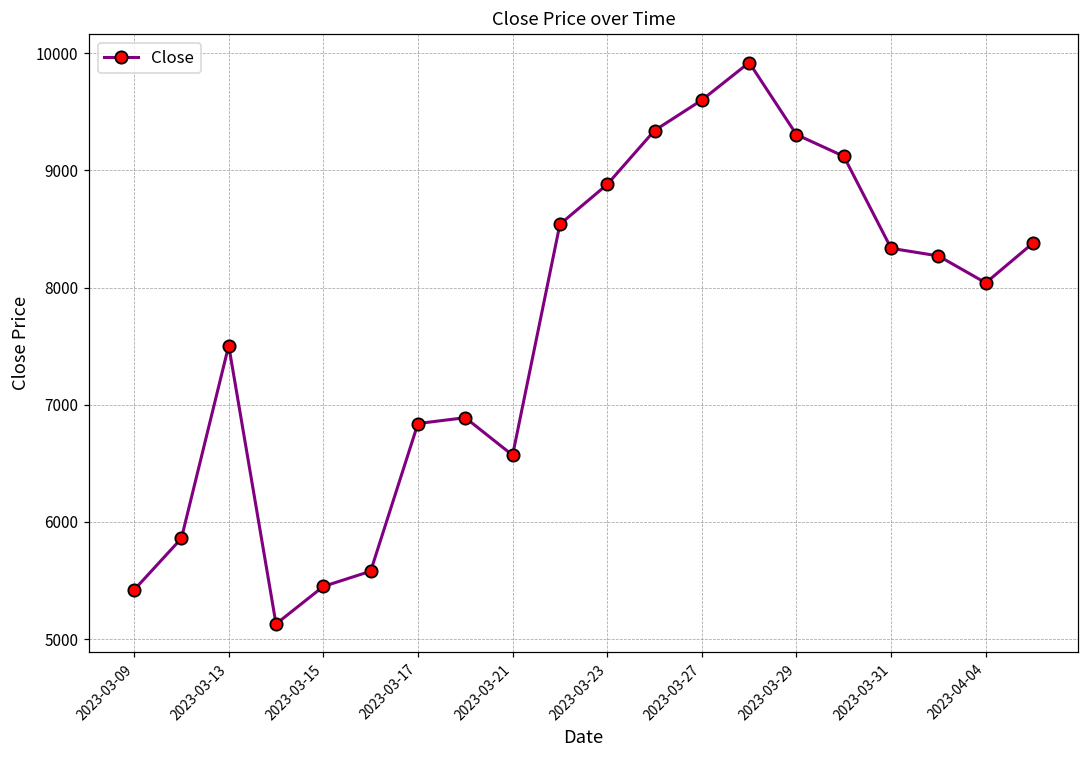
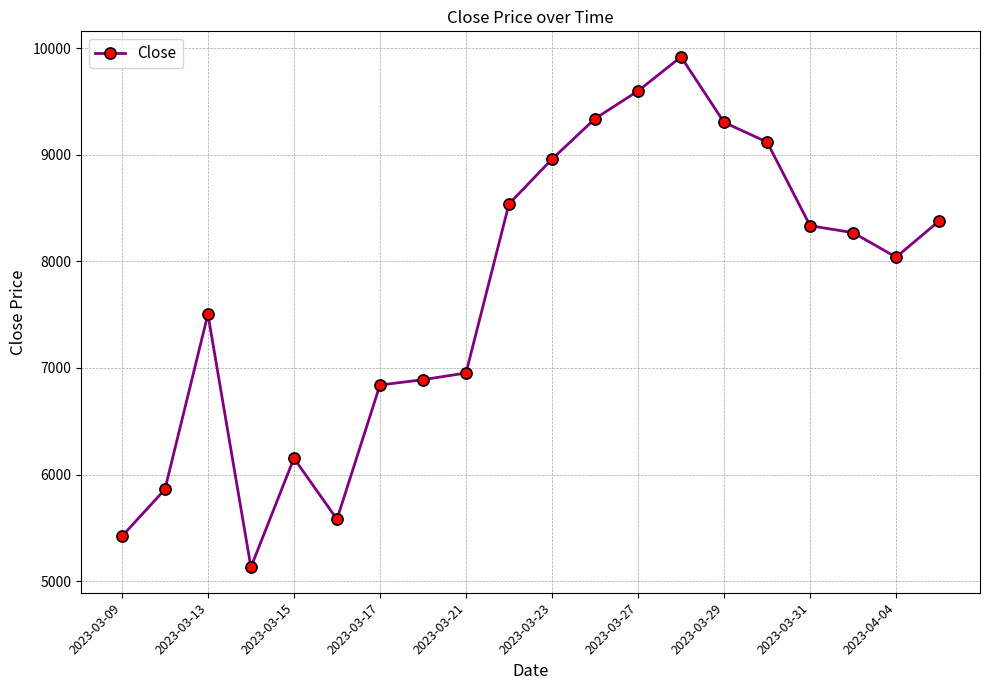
  {
    "2023-03-09": 5420,
    "2023-03-13": 7510,
-   "2023-03-15": 5450,
+   "2023-03-15": 6150,
    "2023-03-17": 6840,
-   "2023-03-21": 6570,
-   "2023-03-23": 8880,
+   "2023-03-21": 6950,
+   "2023-03-23": 8960,
    "2023-03-27": 9600,
    "2023-03-29": 9310,
    "2023-03-31": 8340,
    "2023-04-04": 8040
  }
